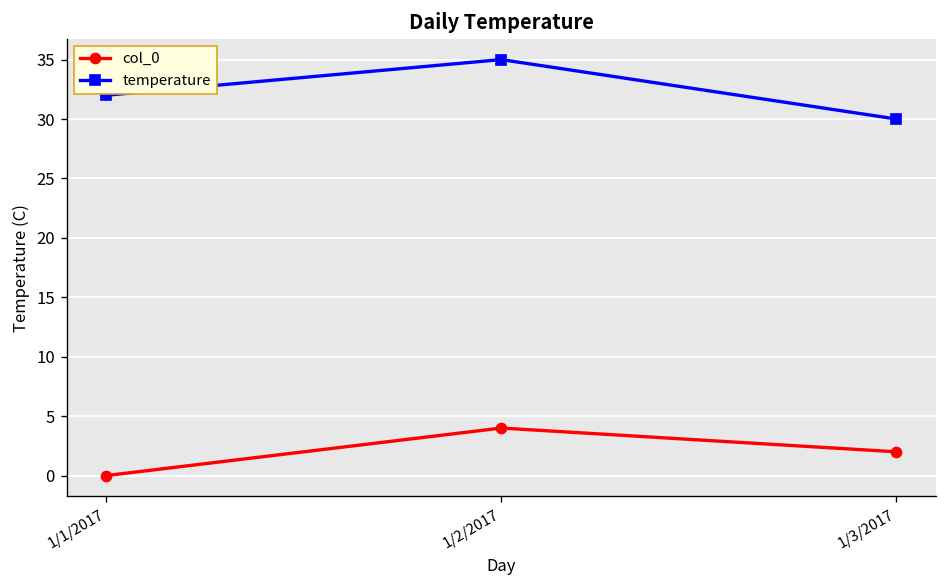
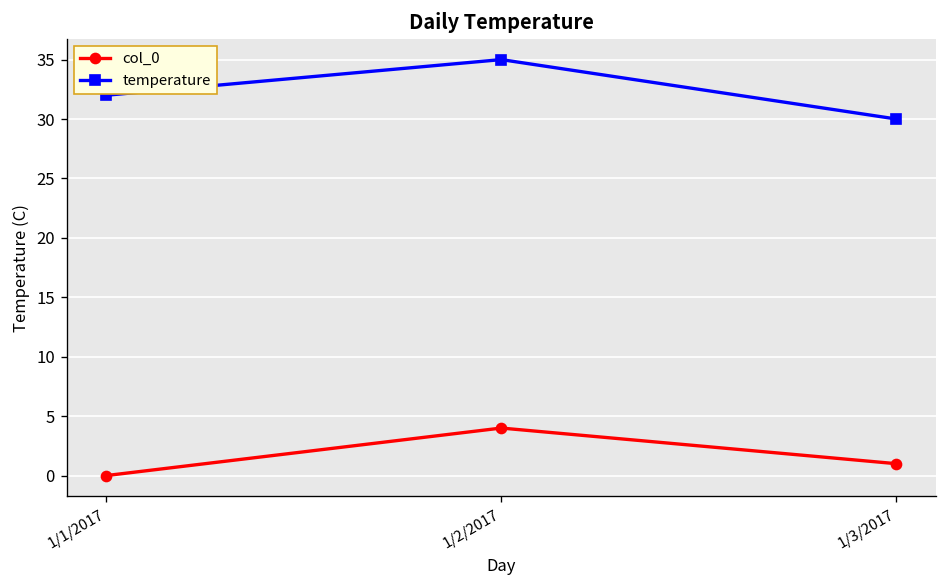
  {
    "col_0": {
      "1/1/2017": 0,
      "1/2/2017": 4,
-     "1/3/2017": 2
+     "1/3/2017": 1
    },
    "temperature": {
      "1/2/2017": 35,
      "1/3/2017": 30
    }
  }
